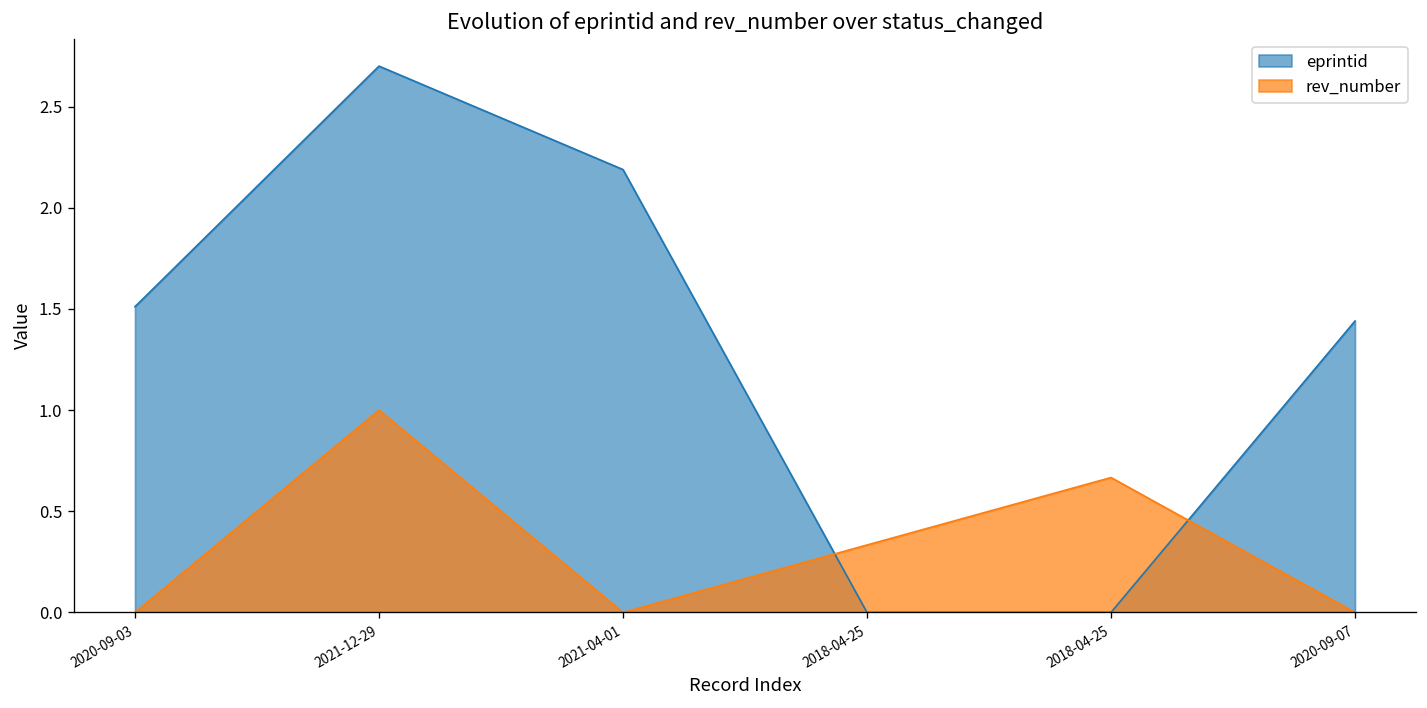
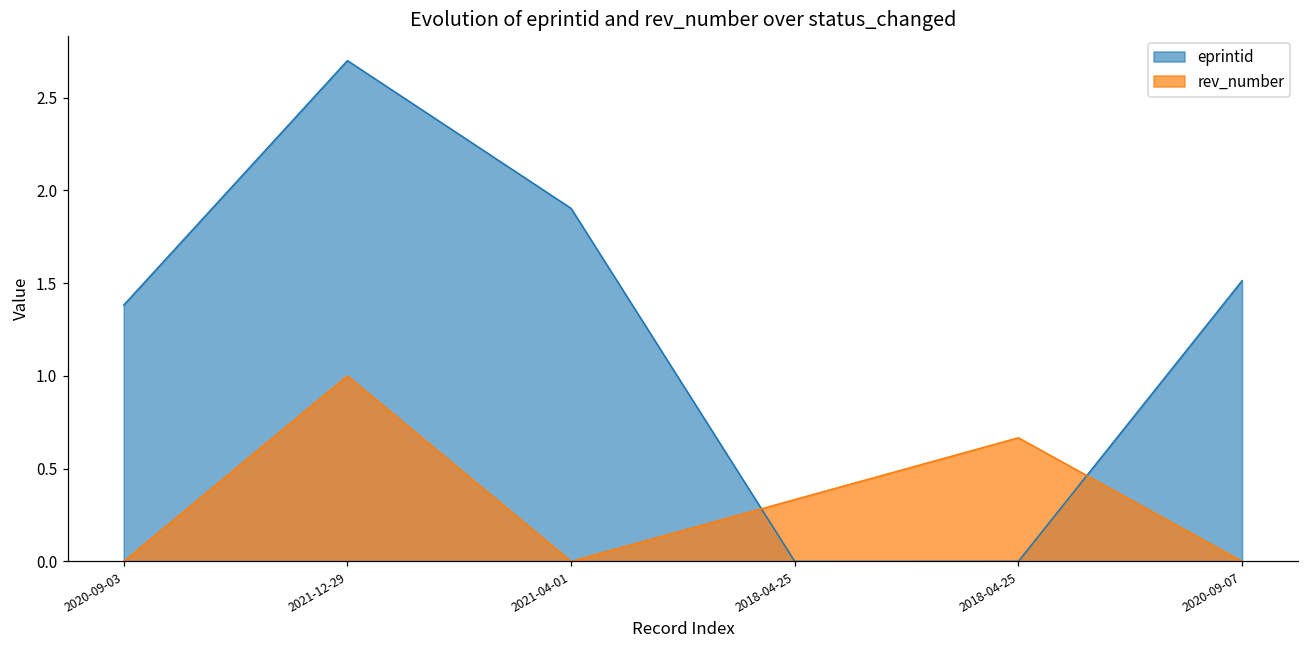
  {
    "eprintid": {
-     "2020-09-03": 1.51,
+     "2020-09-03": 1.38,
      "2021-12-29": 2.70,
-     "2021-04-01": 2.19,
-     "2020-09-07": 1.44
+     "2021-04-01": 1.90,
+     "2020-09-07": 1.51
    },
    "rev_number": {
      "2020-09-03": 0.00,
      "2021-12-29": 1.00,
      "2021-04-01": 0.00,
      "2020-09-07": 0.00
    }
  }
